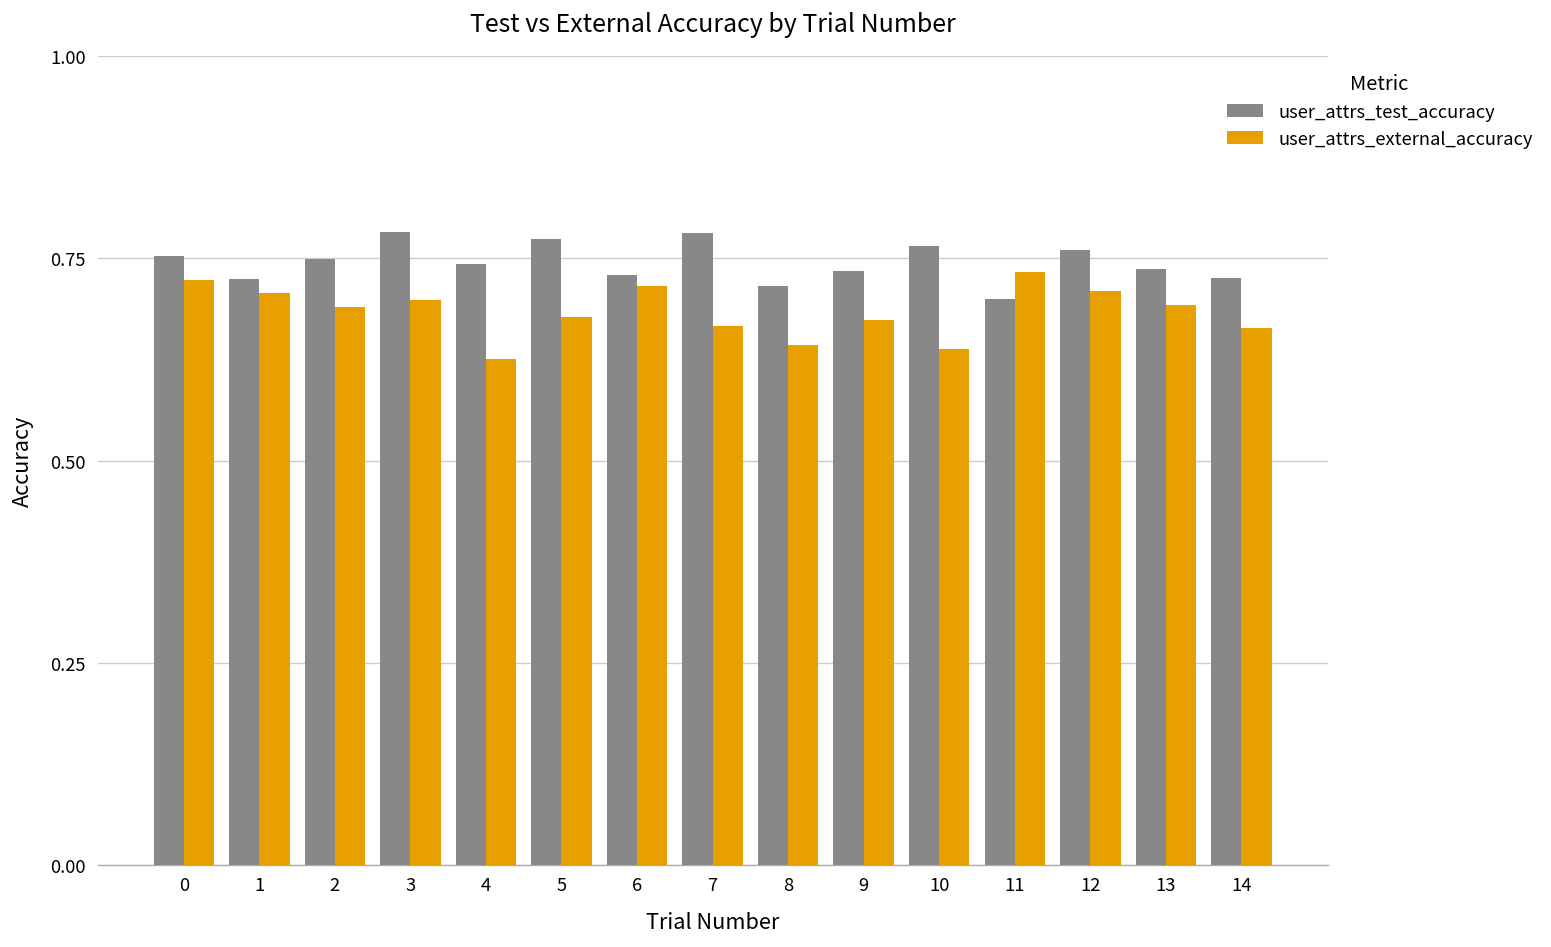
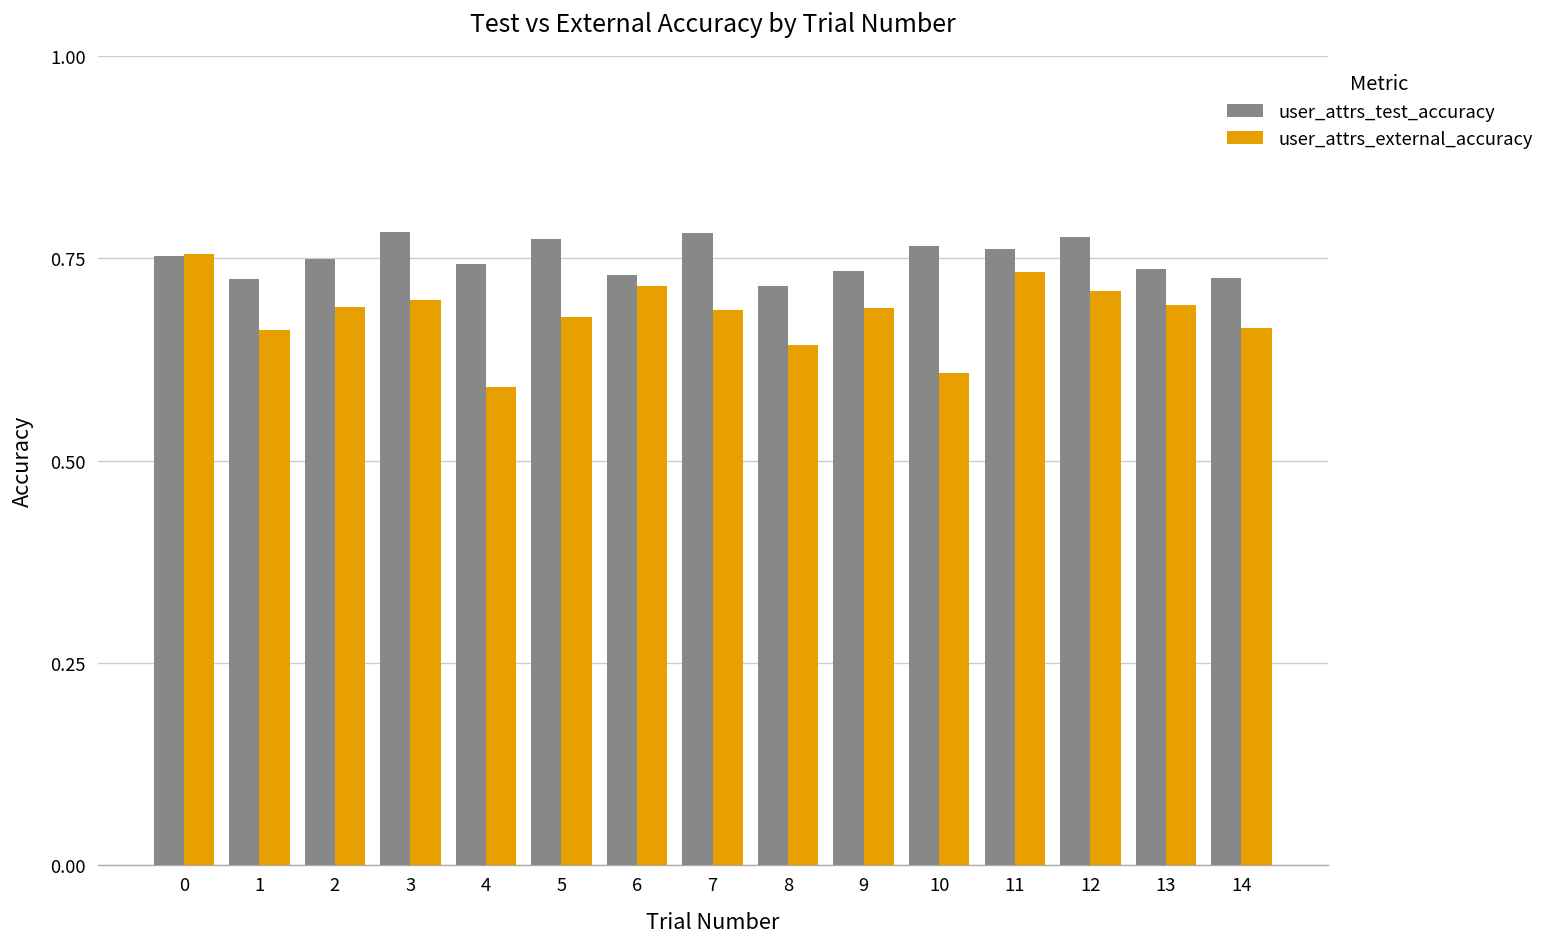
  {
    "user_attrs_test_accuracy": {
      "0": 0.75,
      "1": 0.72,
      "2": 0.75,
      "3": 0.78,
      "4": 0.74,
      "5": 0.77,
      "6": 0.73,
      "7": 0.78,
      "8": 0.72,
      "9": 0.73,
      "10": 0.77,
-     "11": 0.70,
-     "12": 0.76,
+     "11": 0.76,
+     "12": 0.78,
      "13": 0.74,
      "14": 0.73
    },
    "user_attrs_external_accuracy": {
-     "0": 0.72,
-     "1": 0.71,
+     "0": 0.76,
+     "1": 0.66,
      "2": 0.69,
      "3": 0.70,
-     "4": 0.63,
+     "4": 0.59,
      "5": 0.68,
      "6": 0.72,
-     "7": 0.67,
+     "7": 0.69,
      "8": 0.64,
-     "9": 0.67,
-     "10": 0.64,
+     "9": 0.69,
+     "10": 0.61,
      "11": 0.73,
      "12": 0.71,
      "13": 0.69,
      "14": 0.66
    }
  }
